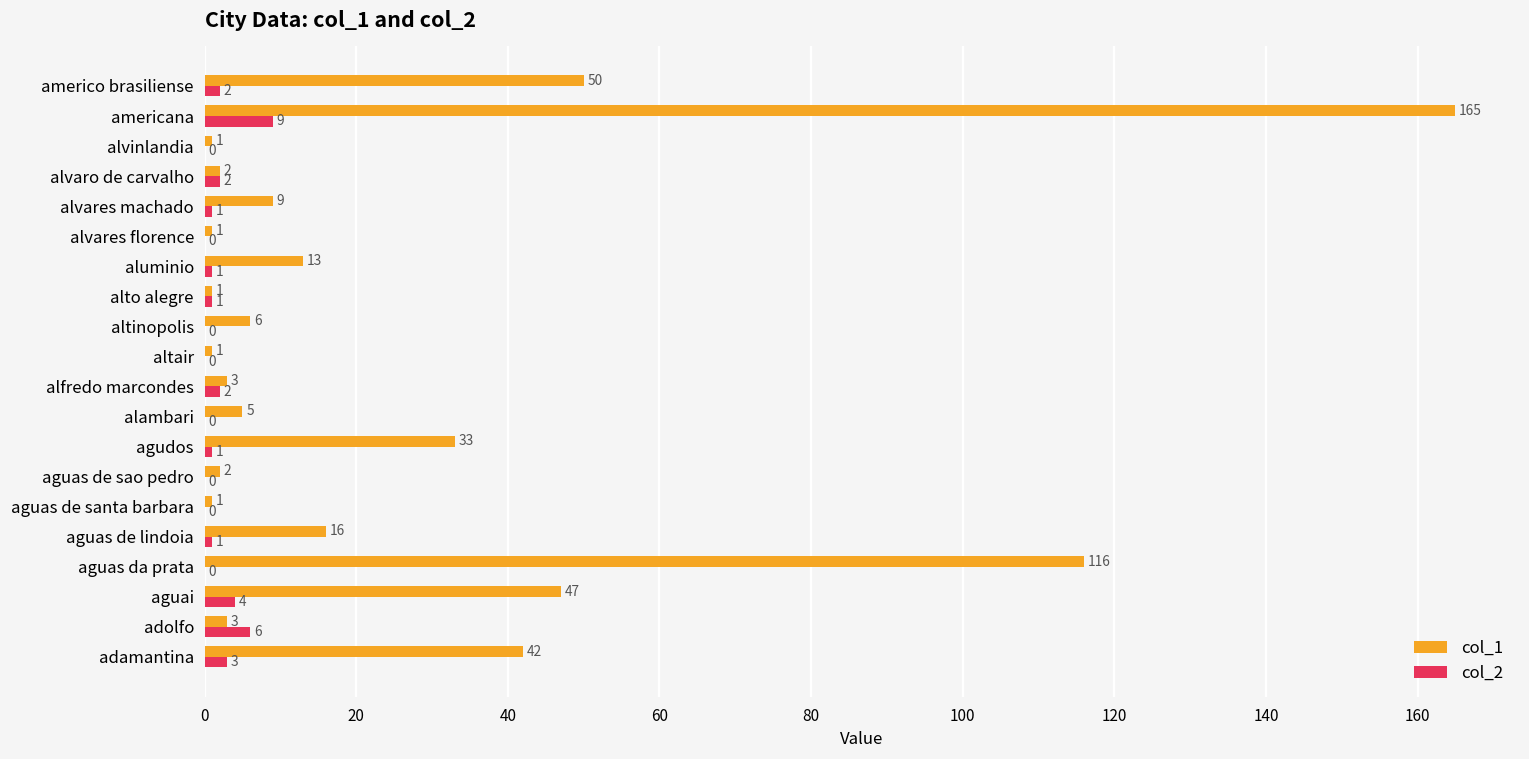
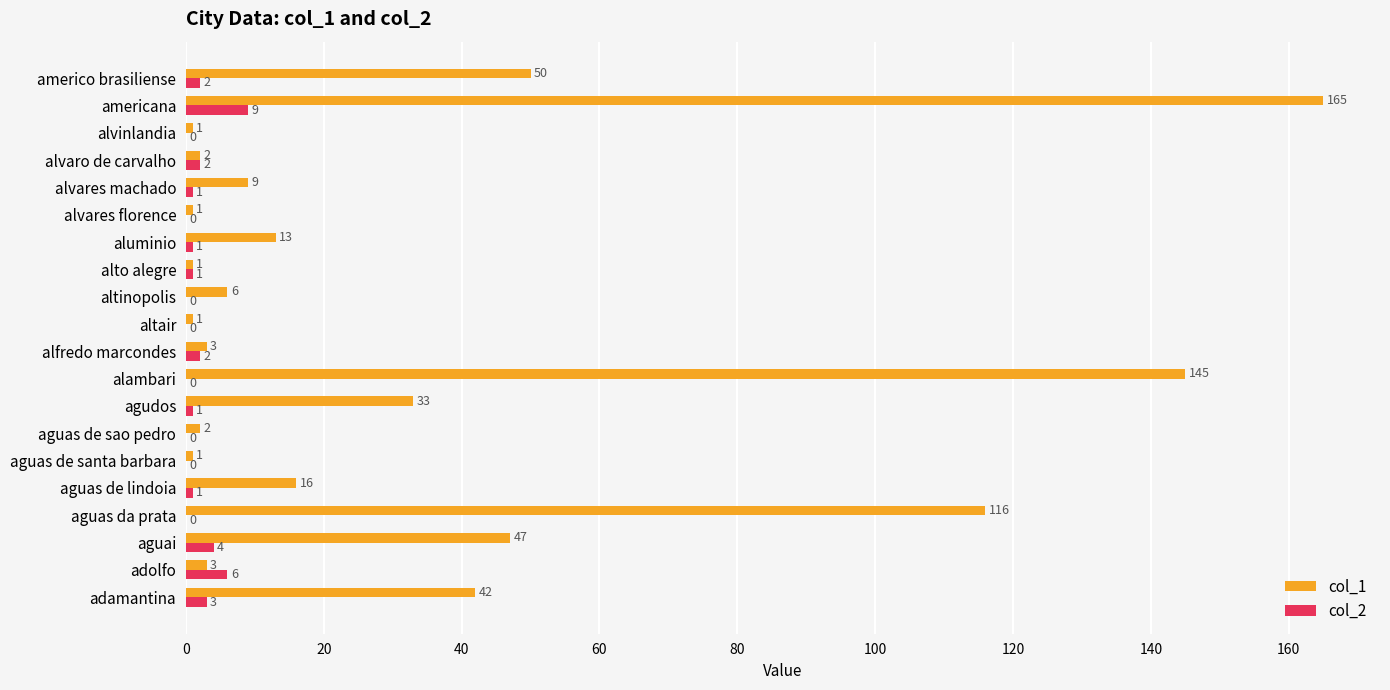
  {
    "col_1": {
      "americo brasiliense": 50,
      "americana": 165,
      "alvinlandia": 1,
      "alvares machado": 9,
      "alvares florence": 1,
      "aluminio": 13,
      "altinopolis": 6,
      "altair": 1,
      "alfredo marcondes": 3,
-     "alambari": 5,
+     "alambari": 145,
      "agudos": 33,
      "aguas de sao pedro": 2,
      "aguas de santa barbara": 1,
      "aguas de lindoia": 16,
      "aguas da prata": 116,
      "aguai": 47,
      "adolfo": 3,
      "adamantina": 42
    },
    "col_2": {
      "americo brasiliense": 2,
      "americana": 9,
      "alvinlandia": 0,
      "alvares machado": 1,
      "alvares florence": 0,
      "aluminio": 1,
      "altinopolis": 0,
      "altair": 0,
      "alfredo marcondes": 2,
      "alambari": 0,
      "agudos": 1,
      "aguas de sao pedro": 0,
      "aguas de santa barbara": 0,
      "aguas de lindoia": 1,
      "aguas da prata": 0,
      "aguai": 4,
      "adolfo": 6,
      "adamantina": 3
    }
  }
